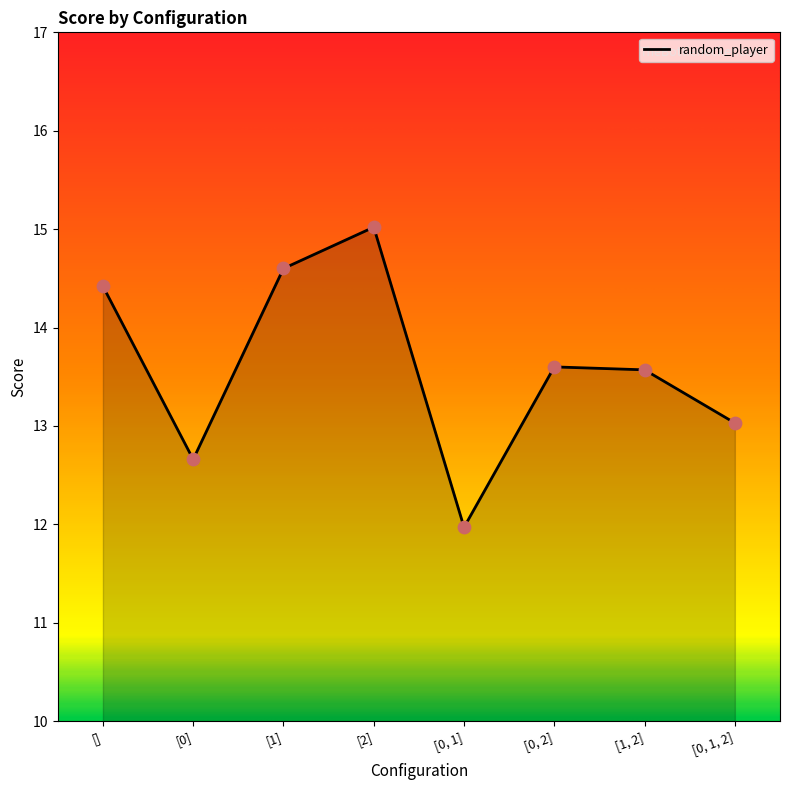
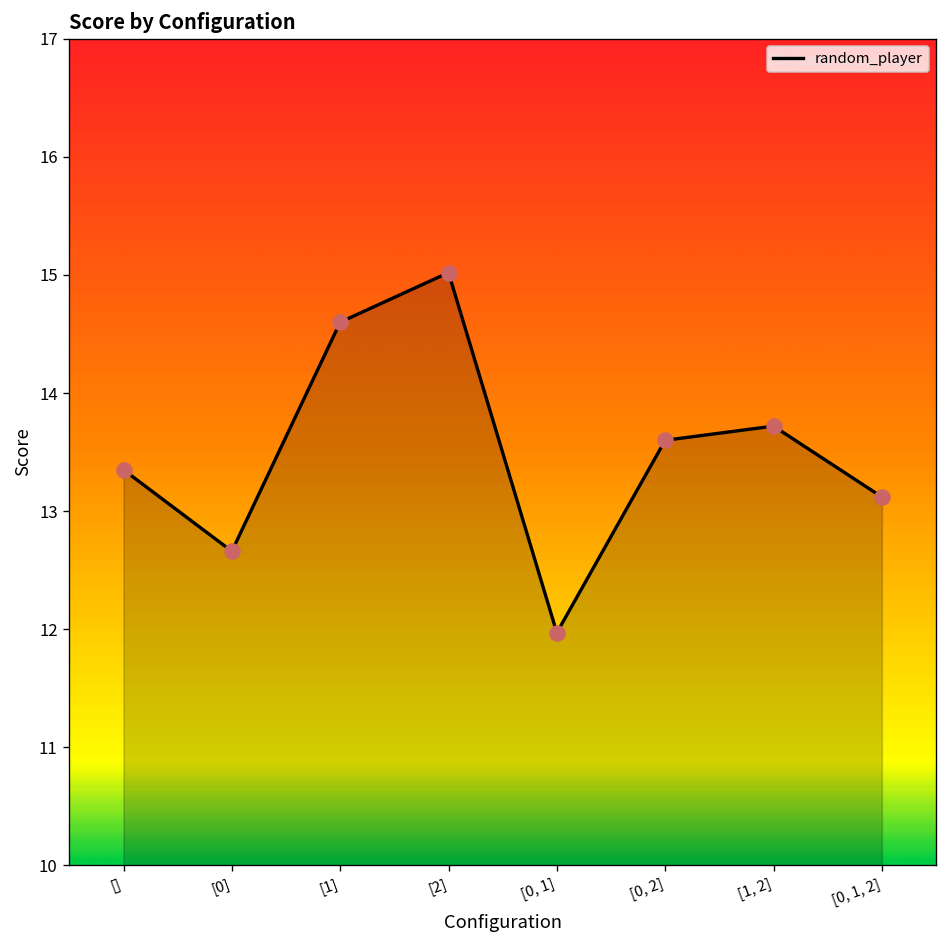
  {
-   "[]": 14.4,
+   "[]": 13.4,
    "[0]": 12.7,
    "[1]": 14.6,
    "[2]": 15.0,
    "[0, 1]": 12.0,
    "[0, 2]": 13.6,
-   "[1, 2]": 13.6,
-   "[0, 1, 2]": 13.0
+   "[1, 2]": 13.7,
+   "[0, 1, 2]": 13.1
  }
